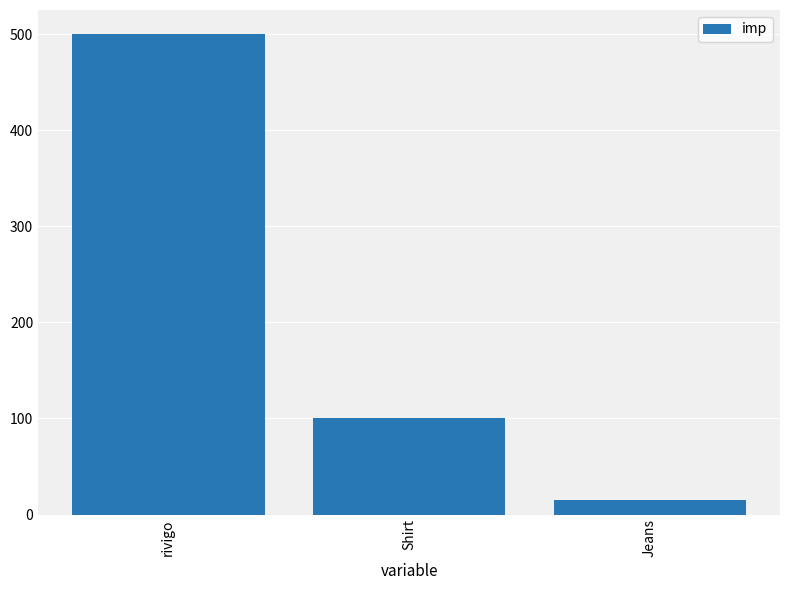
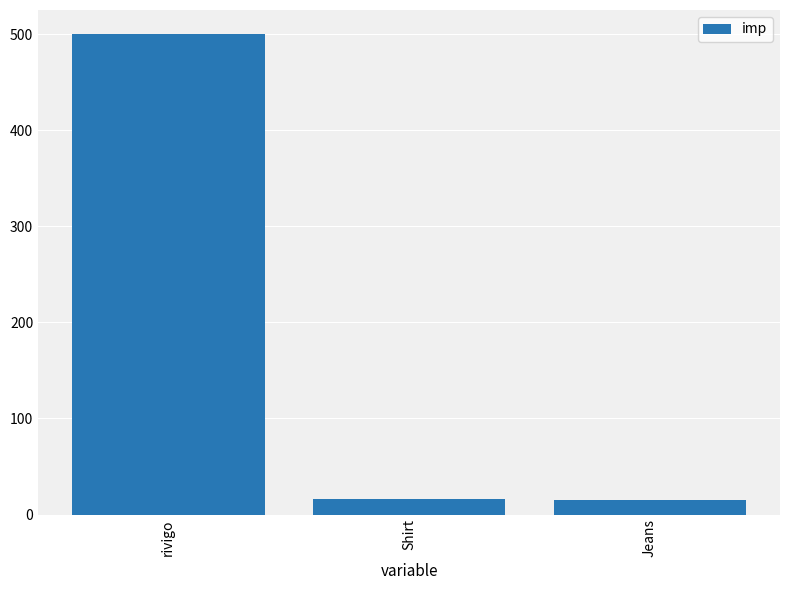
  {
    "rivigo": 500,
-   "Shirt": 100,
+   "Shirt": 20,
    "Jeans": 20
  }
